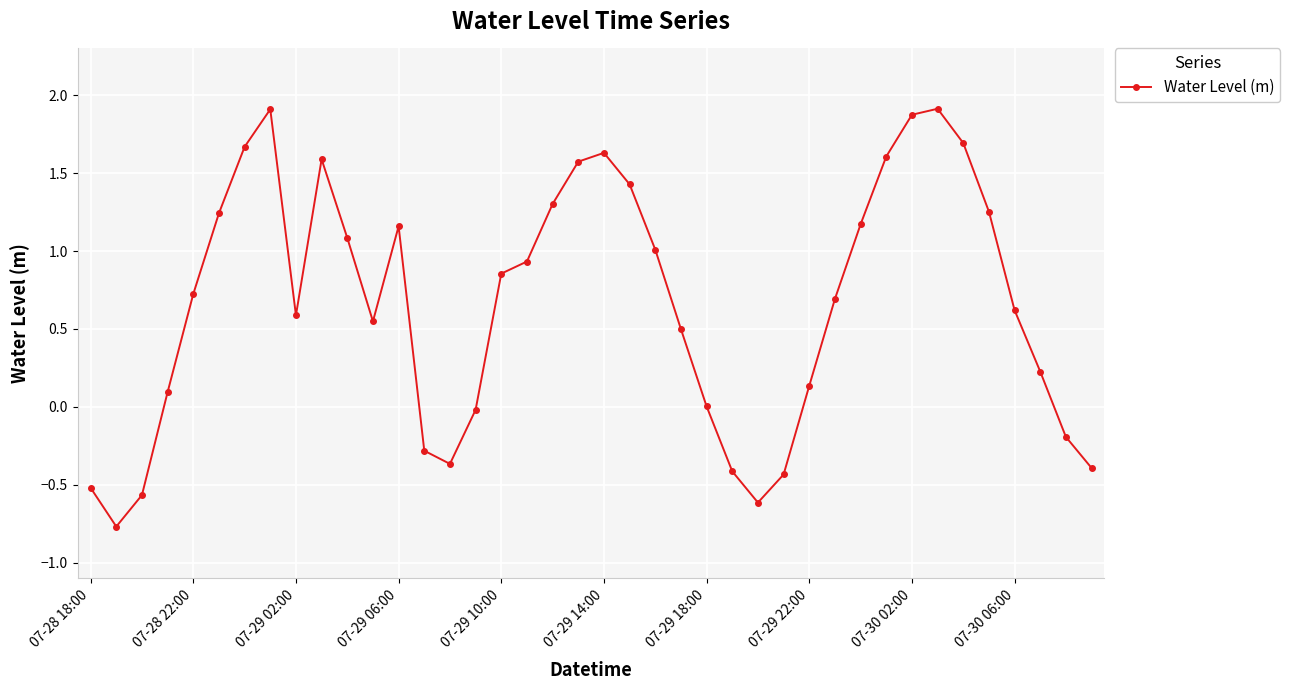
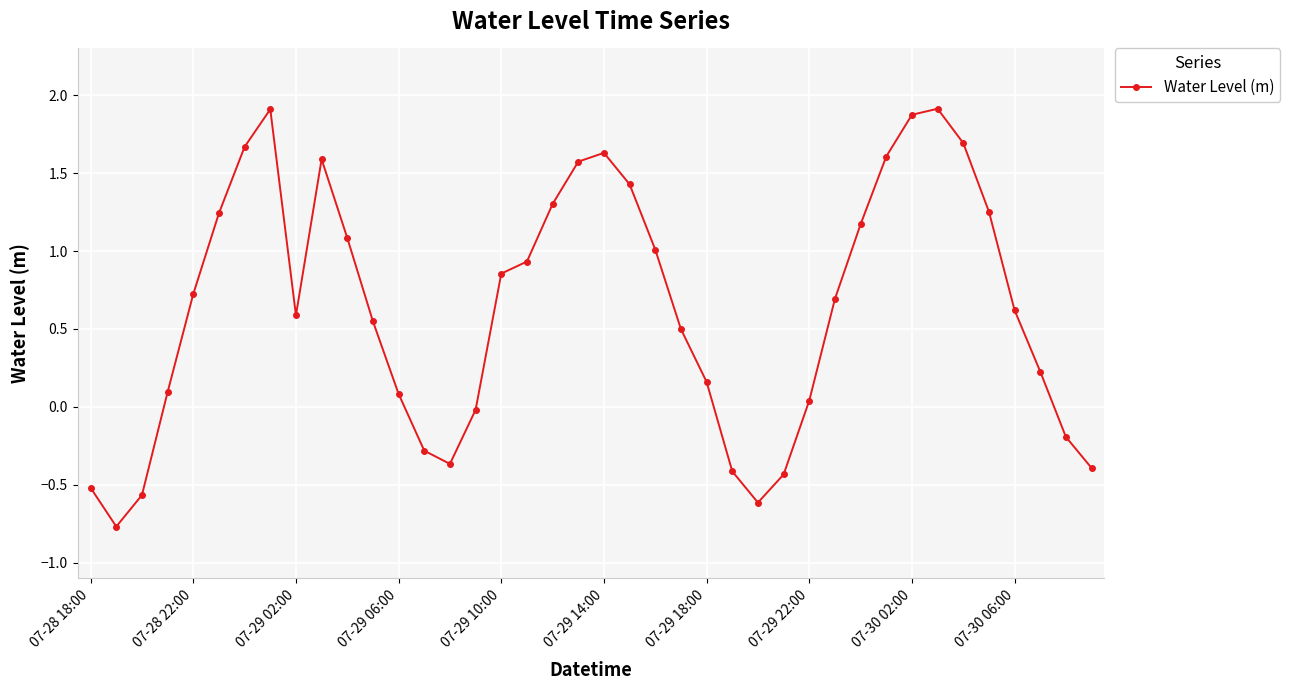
  {
    "07-28 18:00": -0.52,
    "07-28 22:00": 0.72,
    "07-29 02:00": 0.59,
-   "07-29 06:00": 1.16,
+   "07-29 06:00": 0.08,
    "07-29 10:00": 0.85,
    "07-29 14:00": 1.63,
-   "07-29 18:00": 0.00,
-   "07-29 22:00": 0.14,
+   "07-29 18:00": 0.16,
+   "07-29 22:00": 0.04,
    "07-30 02:00": 1.87,
    "07-30 06:00": 0.62
  }
